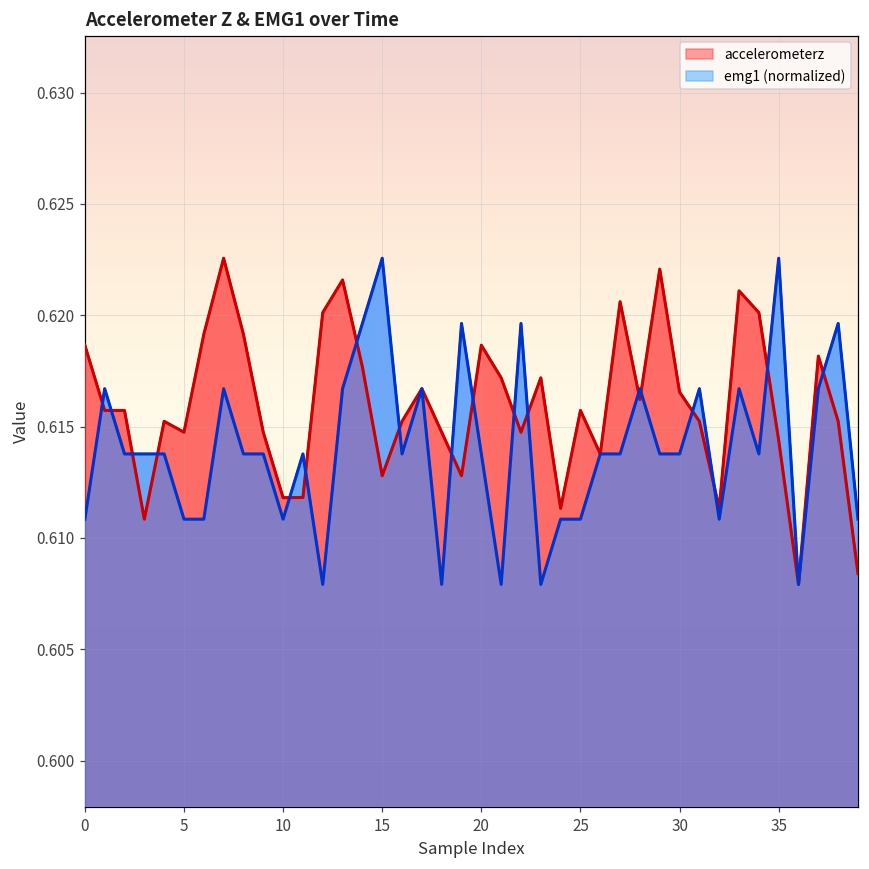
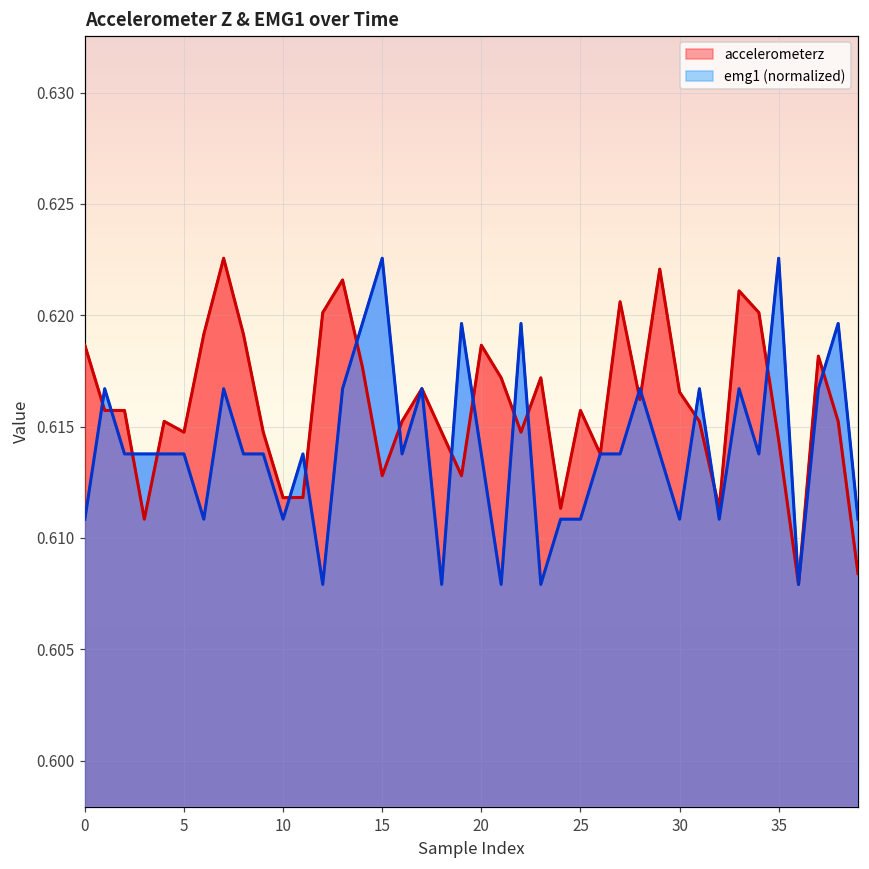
  {
    "accelerometerz": {
      "0": 0.6187,
      "5": 0.6147,
      "10": 0.6118,
      "15": 0.6128,
      "20": 0.6187,
      "25": 0.6157,
      "30": 0.6165,
      "35": 0.6144
    },
    "emg1 (normalized)": {
      "0": 0.6108,
-     "5": 0.6108,
+     "5": 0.6138,
      "10": 0.6108,
      "15": 0.6226,
      "20": 0.6138,
      "25": 0.6108,
-     "30": 0.6138,
+     "30": 0.6108,
      "35": 0.6226
    }
  }
